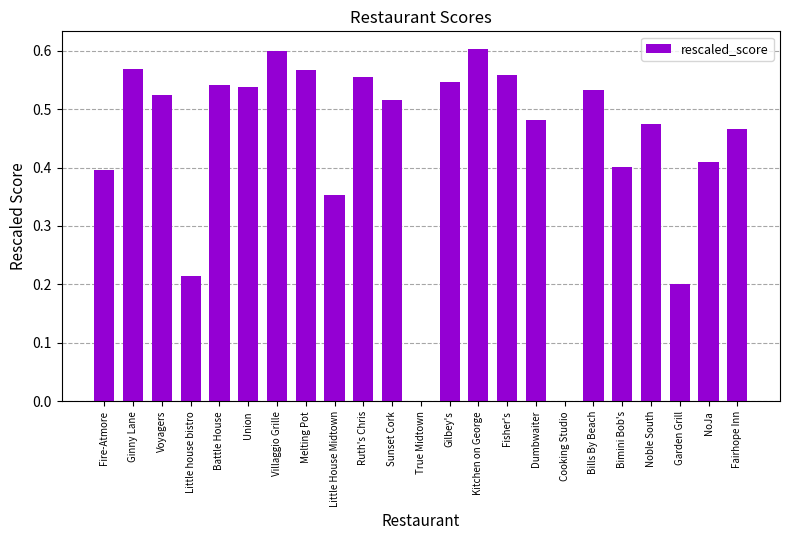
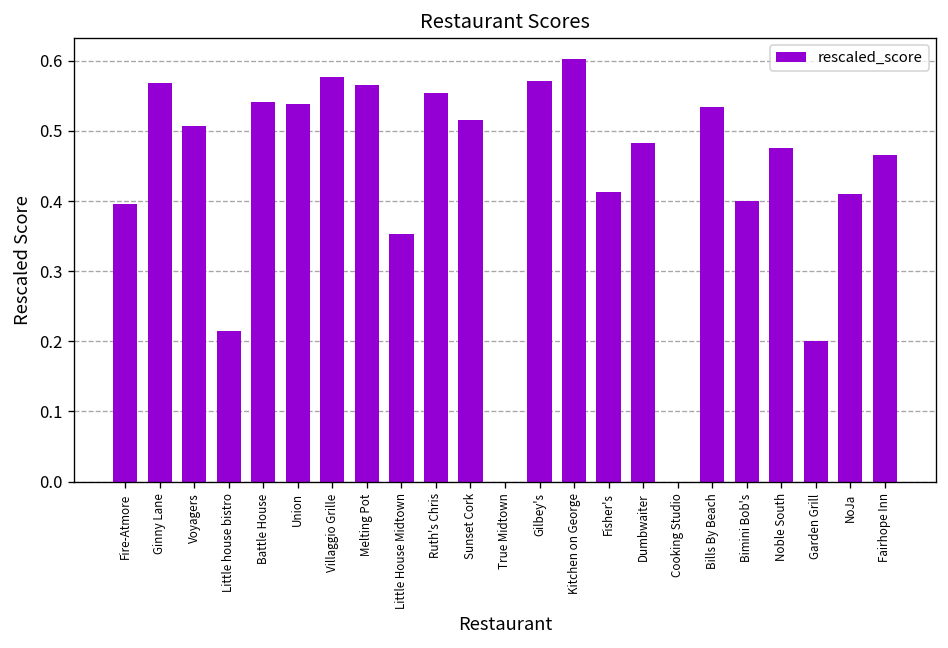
  {
    "Fire-Atmore": 0.40,
    "Ginny Lane": 0.57,
-   "Voyagers": 0.52,
+   "Voyagers": 0.51,
    "Little house bistro": 0.22,
    "Battle House": 0.54,
    "Union": 0.54,
-   "Villaggio Grille": 0.60,
+   "Villaggio Grille": 0.58,
    "Melting Pot": 0.57,
    "Little House Midtown": 0.35,
    "Ruth's Chris": 0.55,
    "Sunset Cork": 0.52,
    "True Midtown": 0.00,
-   "Gilbey's": 0.55,
+   "Gilbey's": 0.57,
    "Kitchen on George": 0.60,
-   "Fisher's": 0.56,
+   "Fisher's": 0.41,
    "Dumbwaiter": 0.48,
    "Cooking Studio": 0.00,
    "Bills By Beach": 0.53,
    "Bimini Bob's": 0.40,
    "Noble South": 0.48,
    "Garden Grill": 0.20,
    "NoJa": 0.41,
    "Fairhope Inn": 0.47
  }
